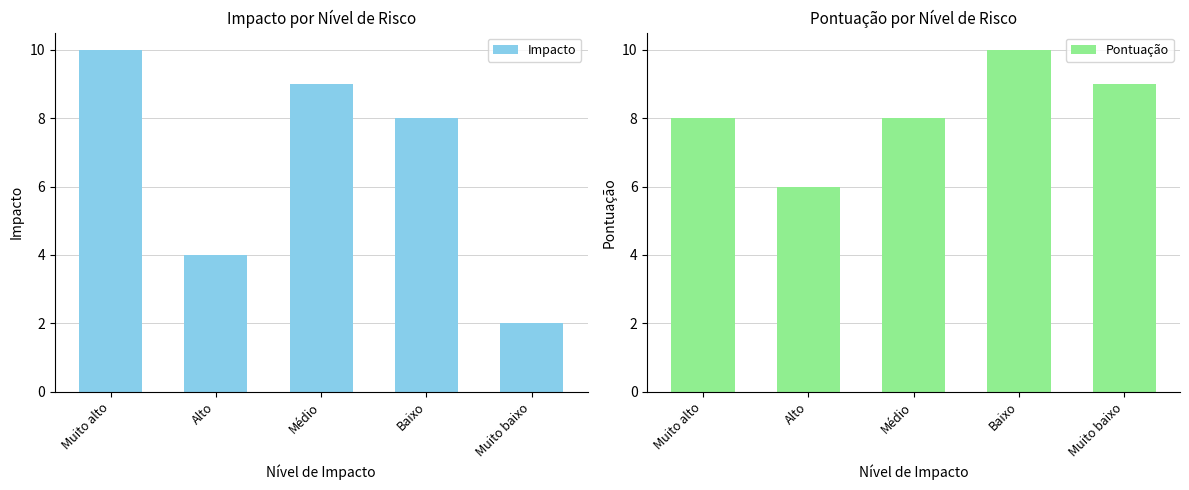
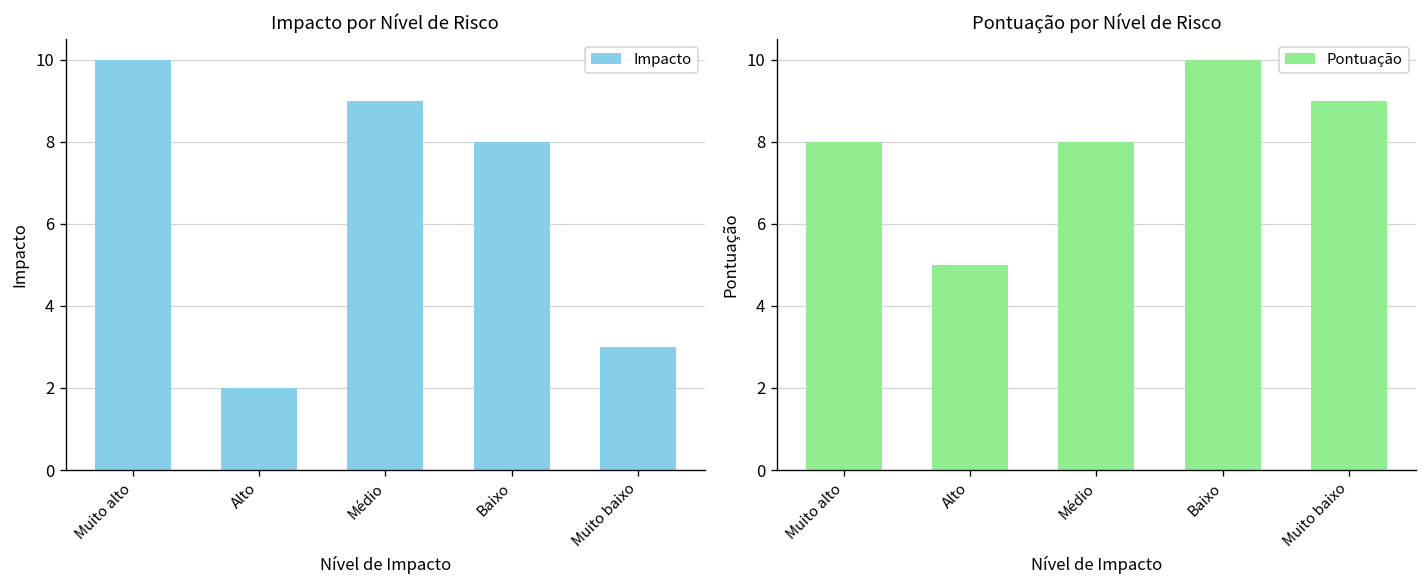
  {
    "Impacto por Nível de Risco": {
      "Muito alto": 10,
-     "Alto": 4,
+     "Alto": 2,
      "Médio": 9,
      "Baixo": 8,
-     "Muito baixo": 2
+     "Muito baixo": 3
    },
    "Pontuação por Nível de Risco": {
      "Muito alto": 8,
-     "Alto": 6,
+     "Alto": 5,
      "Médio": 8,
      "Baixo": 10,
      "Muito baixo": 9
    }
  }
